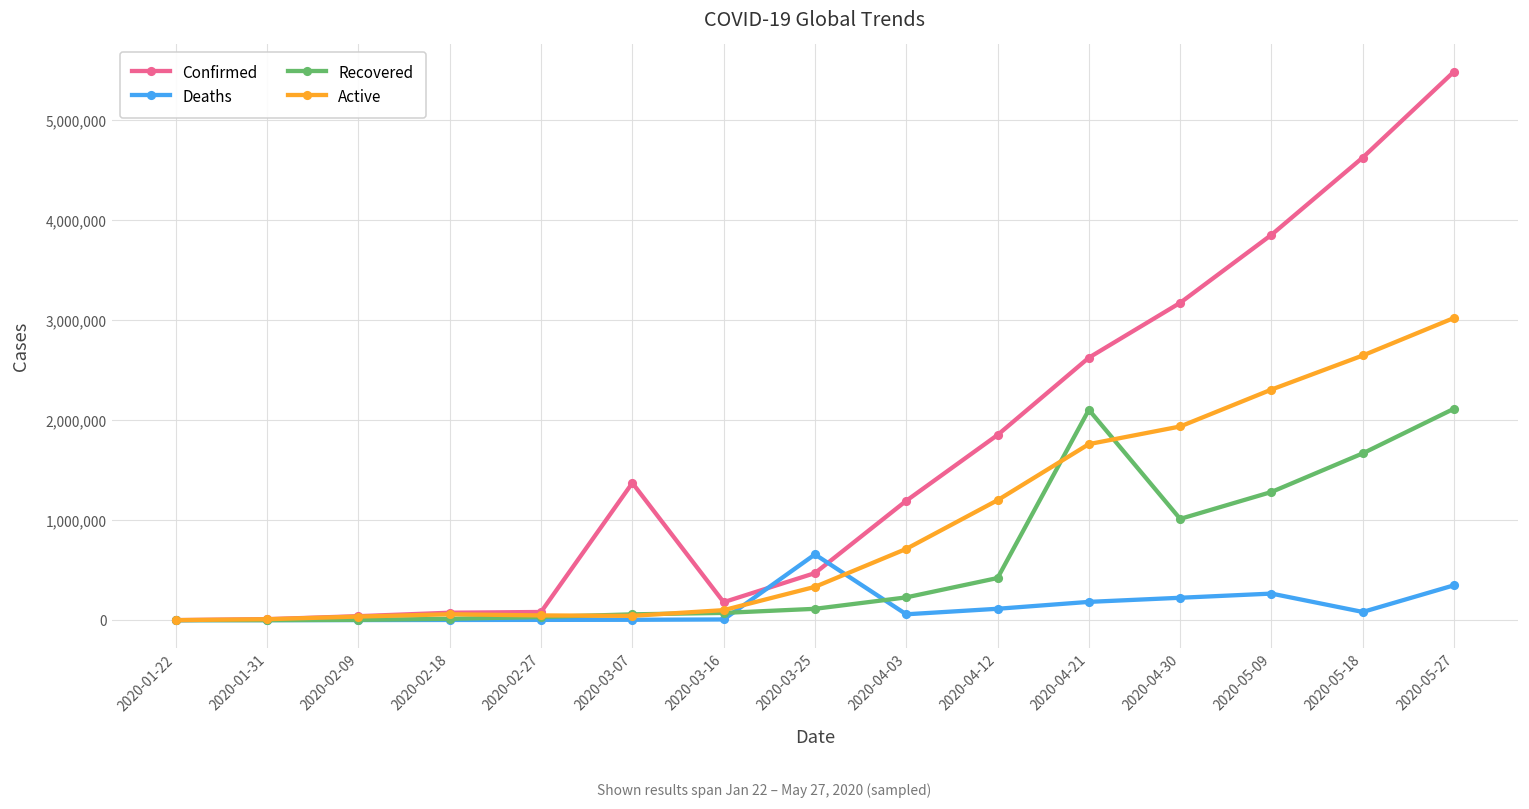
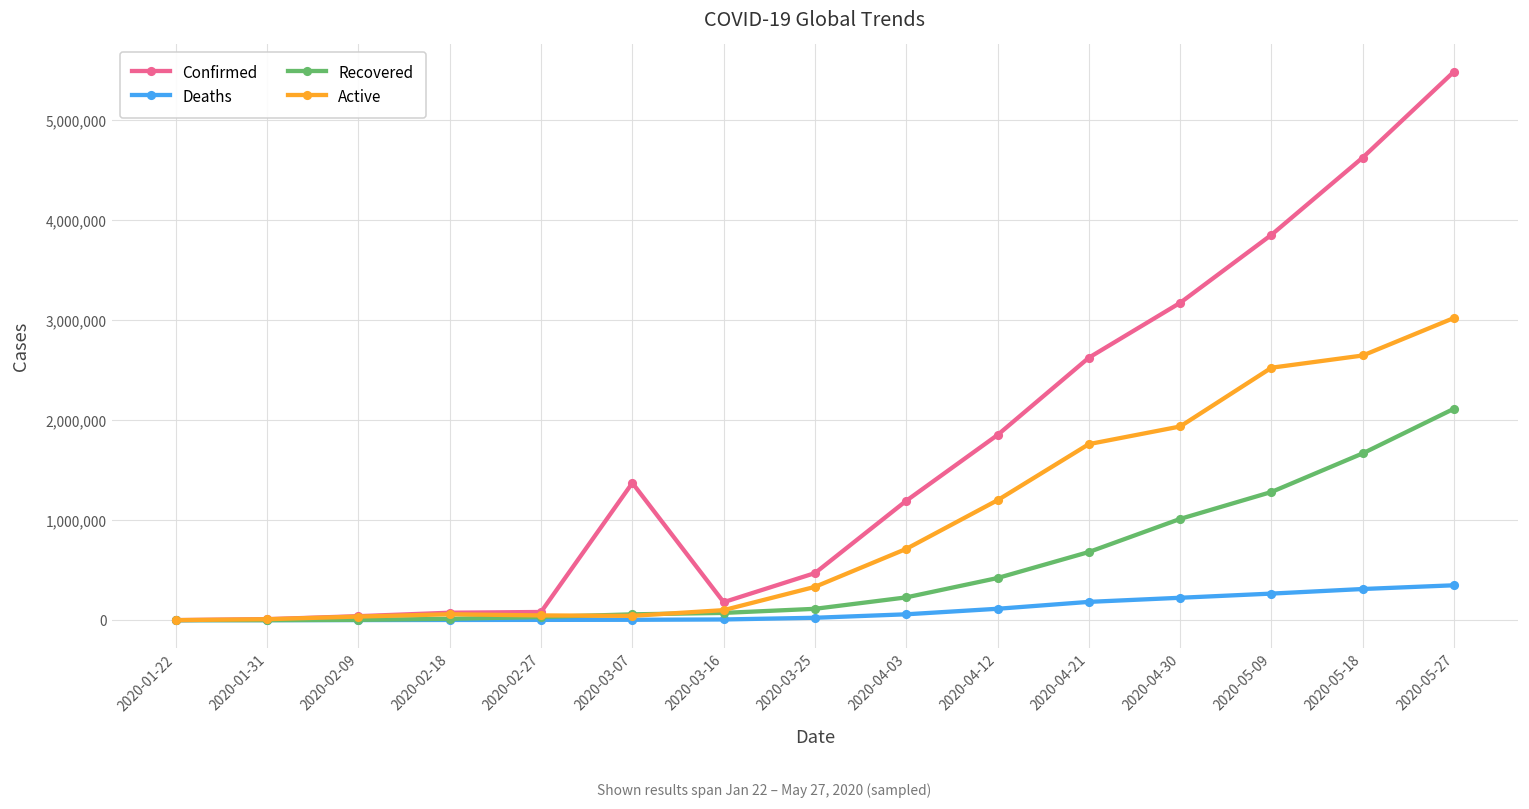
  {
    "Confirmed": {
      "2020-02-27": "100,000",
      "2020-03-07": "1,400,000",
      "2020-03-16": "200,000",
      "2020-03-25": "500,000",
      "2020-04-03": "1,200,000",
      "2020-04-12": "1,900,000",
      "2020-04-21": "2,600,000",
      "2020-04-30": "3,200,000",
      "2020-05-09": "3,900,000",
      "2020-05-18": "4,600,000",
      "2020-05-27": "5,500,000"
    },
    "Deaths": {
      "2020-02-27": "0",
      "2020-03-07": "0",
      "2020-03-16": "0",
-     "2020-03-25": "700,000",
+     "2020-03-25": "0",
      "2020-04-03": "100,000",
      "2020-04-12": "100,000",
      "2020-04-21": "200,000",
      "2020-04-30": "200,000",
      "2020-05-09": "300,000",
-     "2020-05-18": "100,000",
+     "2020-05-18": "300,000",
      "2020-05-27": "300,000"
    },
    "Recovered": {
      "2020-03-25": "100,000",
      "2020-04-03": "200,000",
      "2020-04-12": "400,000",
-     "2020-04-21": "2,100,000",
+     "2020-04-21": "700,000",
      "2020-04-30": "1,000,000",
      "2020-05-09": "1,300,000",
      "2020-05-18": "1,700,000",
      "2020-05-27": "2,100,000"
    },
    "Active": {
      "2020-03-25": "300,000",
      "2020-04-03": "700,000",
      "2020-04-12": "1,200,000",
      "2020-04-21": "1,800,000",
      "2020-04-30": "1,900,000",
-     "2020-05-09": "2,300,000",
+     "2020-05-09": "2,500,000",
      "2020-05-18": "2,600,000",
      "2020-05-27": "3,000,000"
    }
  }
